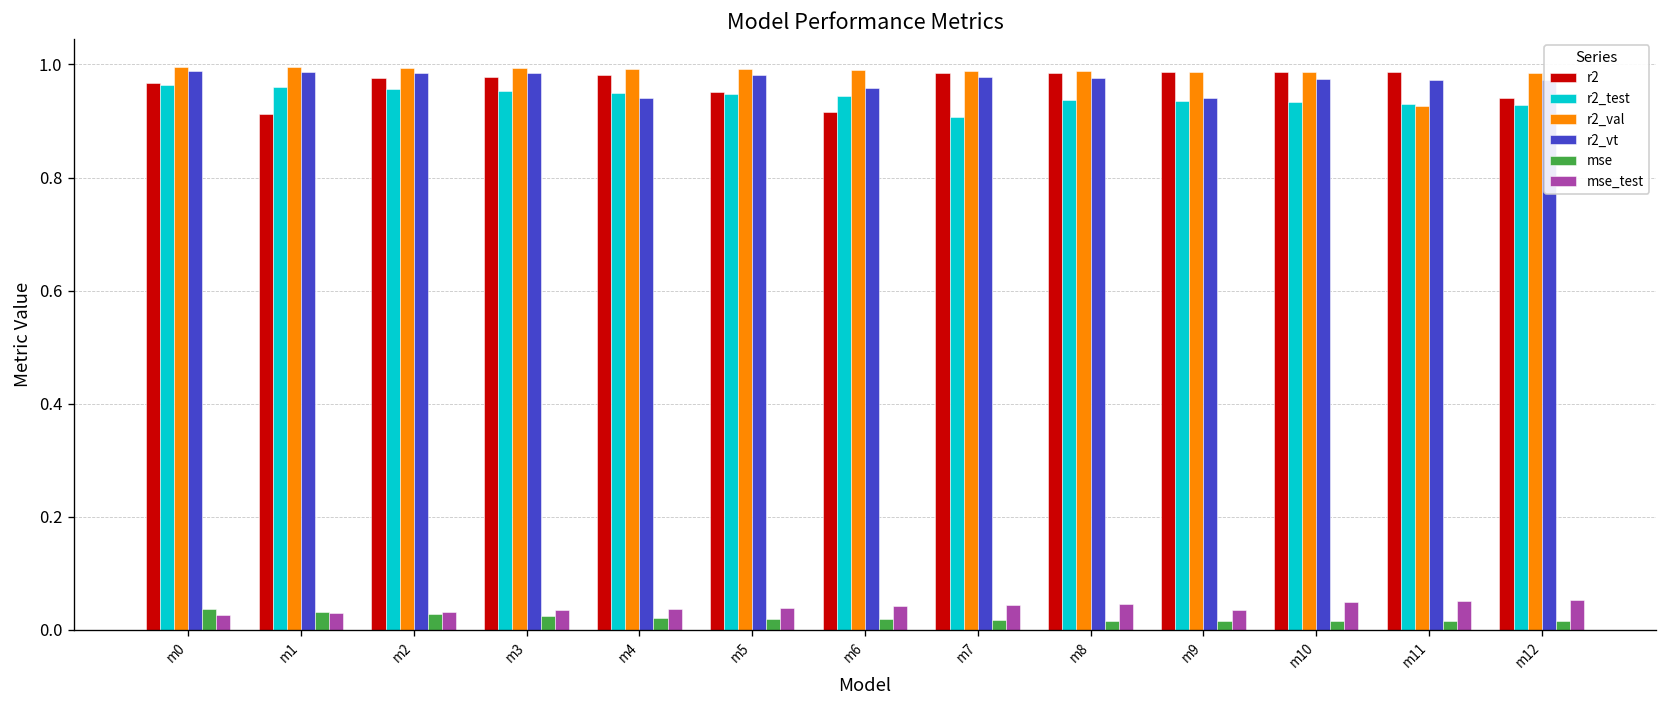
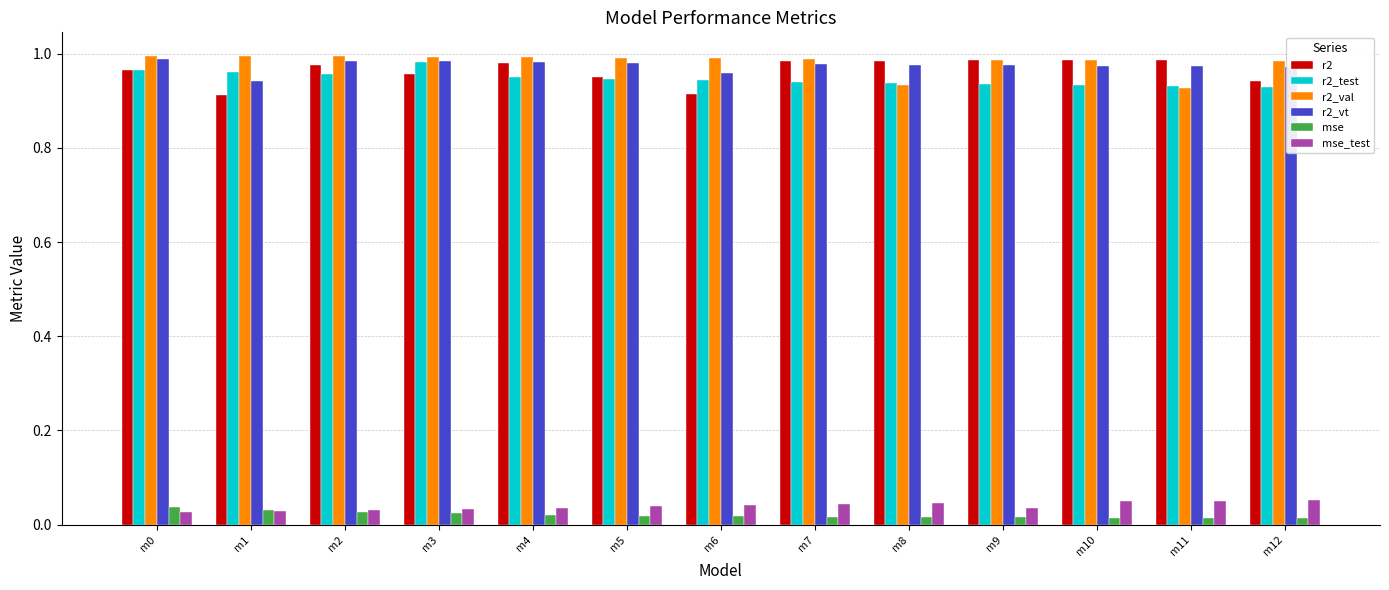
  {
    "r2": {
      "m0": 0.97,
      "m1": 0.91,
      "m2": 0.98,
-     "m3": 0.98,
+     "m3": 0.96,
      "m4": 0.98,
      "m5": 0.95,
      "m6": 0.92,
      "m7": 0.98,
      "m8": 0.99,
      "m9": 0.99,
      "m10": 0.99,
      "m11": 0.99,
      "m12": 0.94
    },
    "r2_test": {
      "m0": 0.96,
      "m1": 0.96,
      "m2": 0.96,
-     "m3": 0.95,
+     "m3": 0.98,
      "m4": 0.95,
      "m5": 0.95,
      "m6": 0.94,
-     "m7": 0.91,
+     "m7": 0.94,
      "m8": 0.94,
      "m9": 0.94,
      "m10": 0.93,
      "m11": 0.93,
      "m12": 0.93
    },
    "r2_val": {
      "m0": 1.00,
      "m1": 1.00,
      "m2": 0.99,
      "m3": 0.99,
      "m4": 0.99,
      "m5": 0.99,
      "m6": 0.99,
      "m7": 0.99,
-     "m8": 0.99,
+     "m8": 0.93,
      "m9": 0.99,
      "m10": 0.99,
      "m11": 0.93,
      "m12": 0.98
    },
    "r2_vt": {
      "m0": 0.99,
-     "m1": 0.99,
+     "m1": 0.94,
      "m2": 0.99,
      "m3": 0.98,
-     "m4": 0.94,
+     "m4": 0.98,
      "m5": 0.98,
      "m6": 0.96,
      "m7": 0.98,
      "m8": 0.98,
-     "m9": 0.94,
+     "m9": 0.98,
      "m10": 0.97,
      "m11": 0.97
    },
    "mse": {
      "m0": 0.04,
      "m1": 0.03,
      "m2": 0.03,
      "m3": 0.02,
      "m4": 0.02,
      "m5": 0.02,
      "m6": 0.02,
      "m7": 0.02,
      "m8": 0.02,
      "m9": 0.02,
      "m10": 0.02,
      "m11": 0.01,
      "m12": 0.01
    },
    "mse_test": {
      "m0": 0.03,
      "m1": 0.03,
      "m2": 0.03,
      "m3": 0.03,
      "m4": 0.04,
      "m5": 0.04,
      "m6": 0.04,
      "m7": 0.04,
      "m8": 0.05,
      "m9": 0.03,
      "m10": 0.05,
      "m11": 0.05,
      "m12": 0.05
    }
  }
